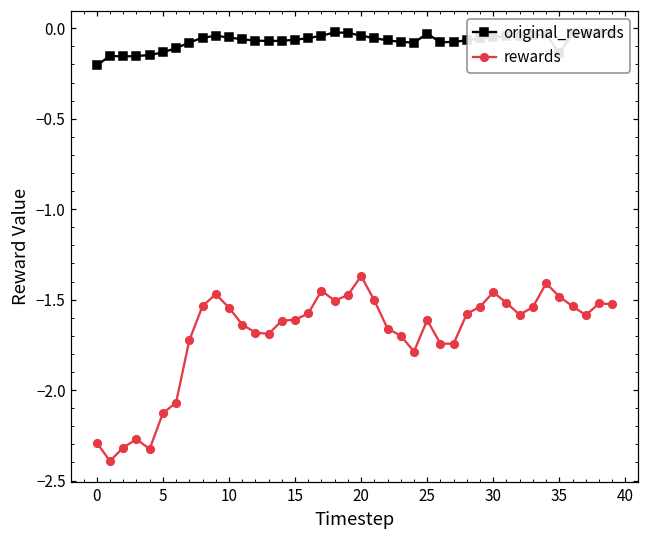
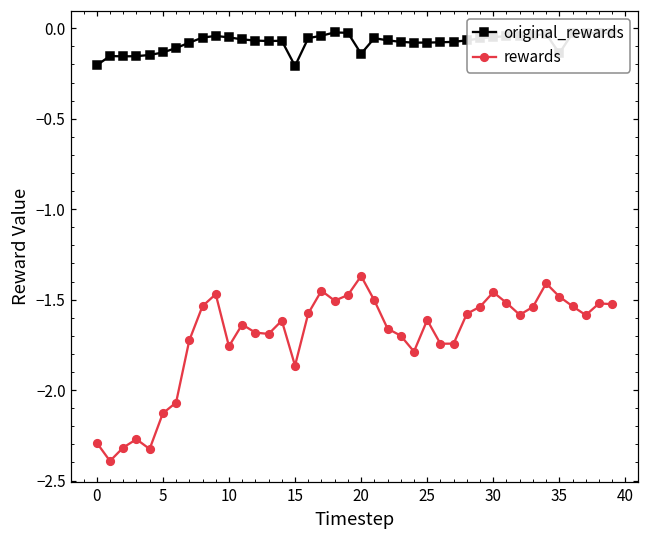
  {
    "original_rewards": {
      "0": -0.20,
      "5": -0.13,
      "10": -0.05,
-     "15": -0.06,
-     "20": -0.04,
-     "25": -0.03
+     "15": -0.21,
+     "20": -0.14,
+     "25": -0.08
    },
    "rewards": {
      "0": -2.29,
      "5": -2.13,
-     "10": -1.54,
-     "15": -1.61,
+     "10": -1.76,
+     "15": -1.87,
      "20": -1.37,
      "25": -1.61,
      "30": -1.46,
      "35": -1.48
    }
  }
